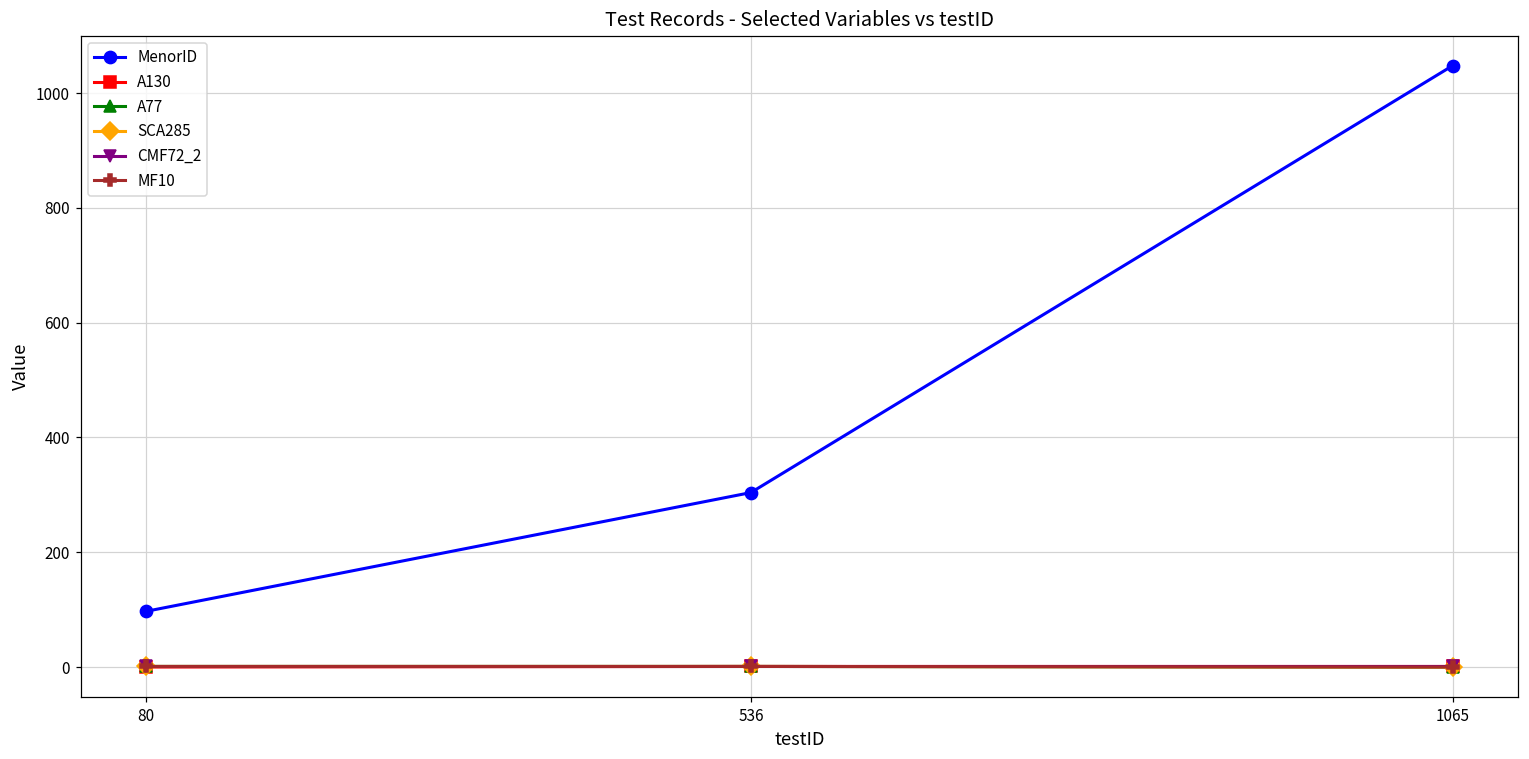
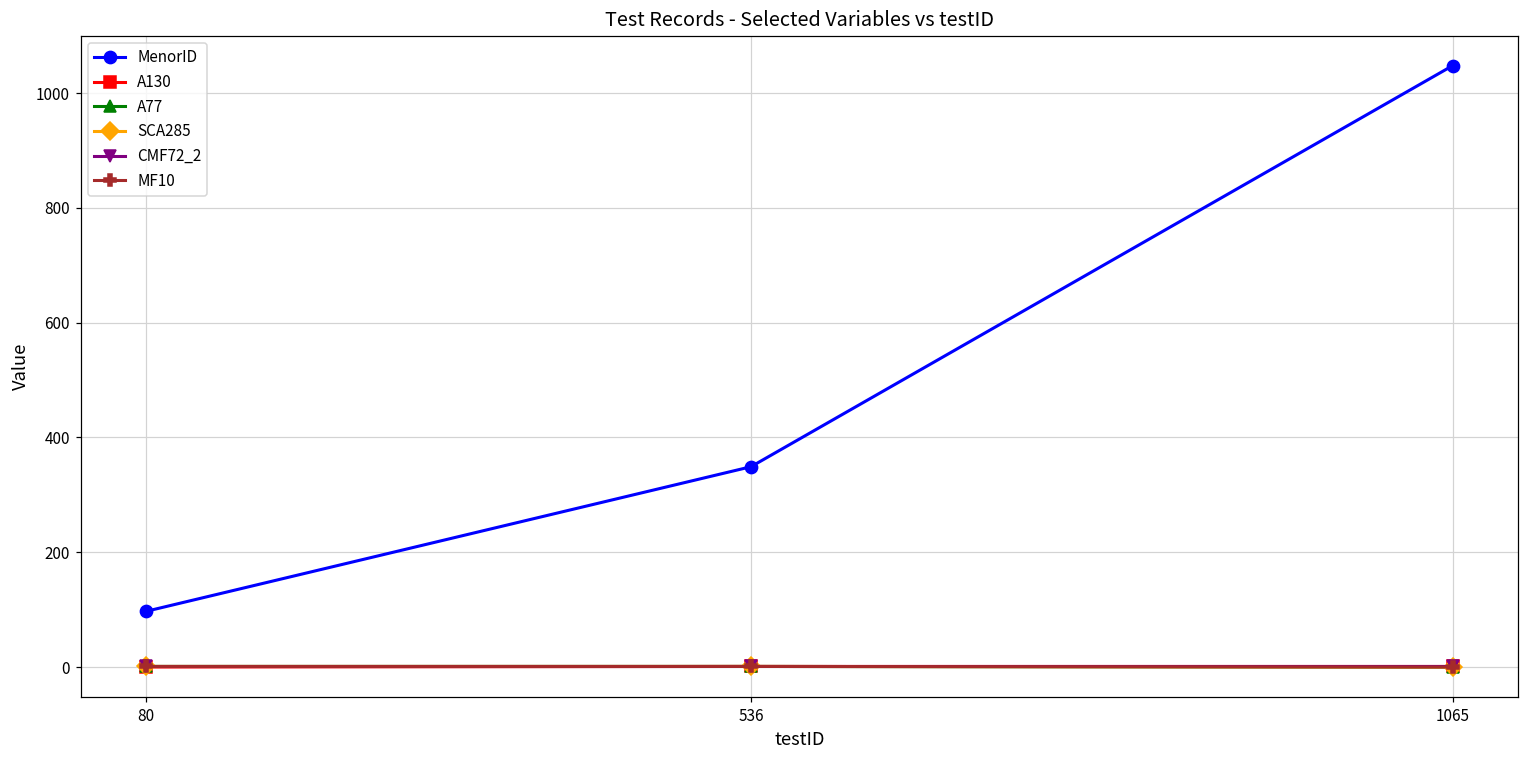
  {
    "MenorID": {
      "80": 100,
-     "536": 300,
+     "536": 350,
      "1065": 1050
    },
    "MF10": {
      "80": 0,
      "536": 0,
      "1065": 0
    }
  }
